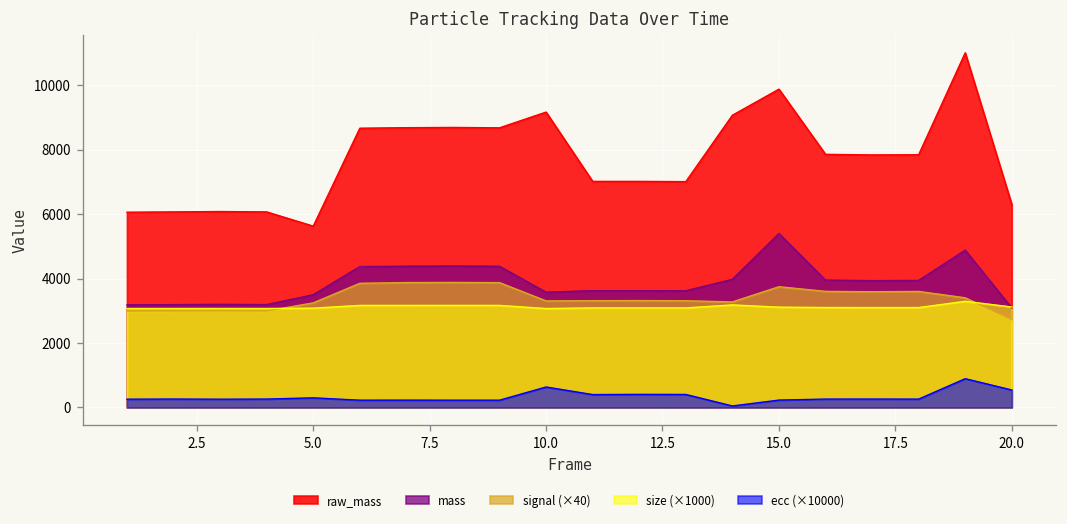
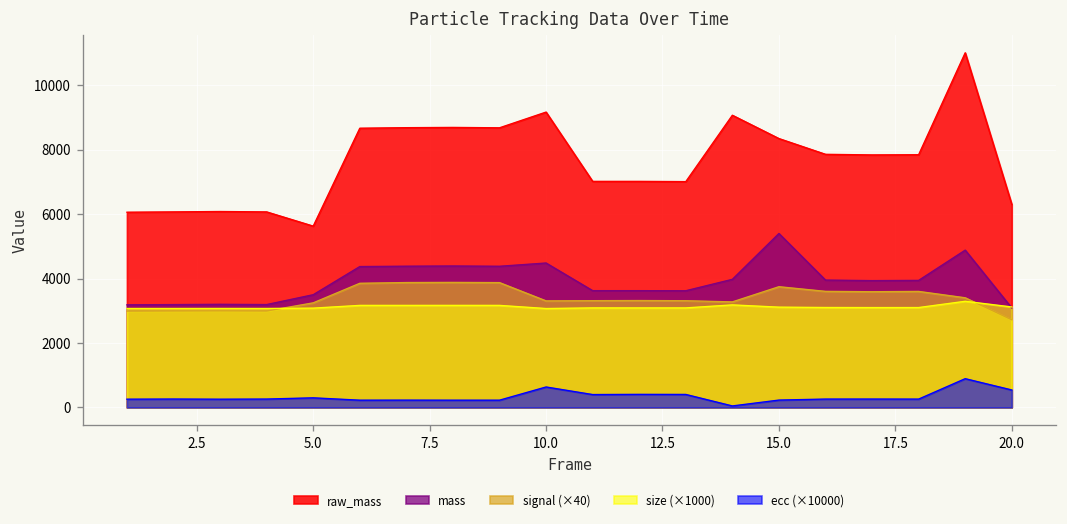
  {
    "raw_mass": {
      "5.0": 5600,
      "10.0": 9200,
-     "15.0": 9900,
+     "15.0": 8300,
      "20.0": 6300
    },
    "mass": {
      "5.0": 3500,
-     "10.0": 3600,
+     "10.0": 4500,
      "15.0": 5400
    },
    "signal (×40)": {
      "5.0": 3200,
      "10.0": 3300,
      "15.0": 3700,
      "20.0": 2700
    },
    "size (×1000)": {
      "5.0": 3100,
      "10.0": 3100,
      "15.0": 3100
    },
    "ecc (×10000)": {
      "5.0": 300,
      "10.0": 600,
      "15.0": 200,
      "20.0": 500
    }
  }
